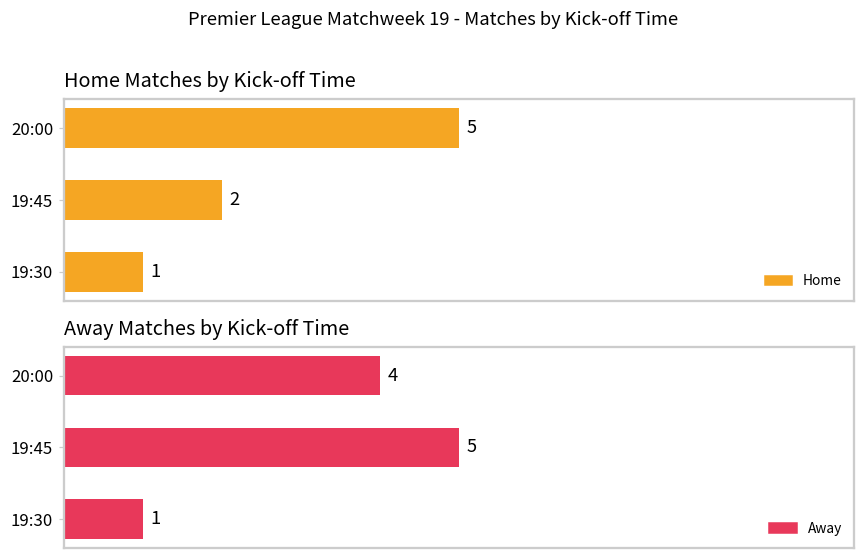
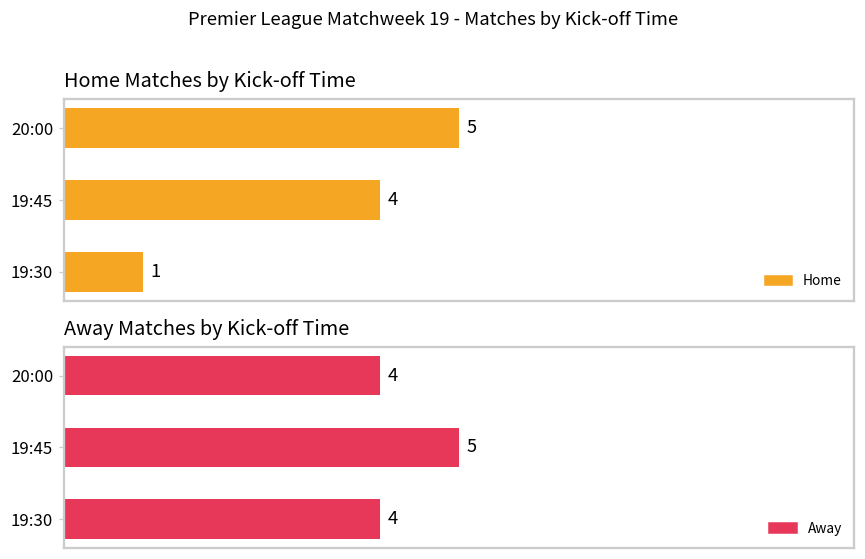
  {
    "Home Matches by Kick-off Time": {
      "20:00": 5,
-     "19:45": 2,
+     "19:45": 4,
      "19:30": 1
    },
    "Away Matches by Kick-off Time": {
      "20:00": 4,
      "19:45": 5,
-     "19:30": 1
+     "19:30": 4
    }
  }
